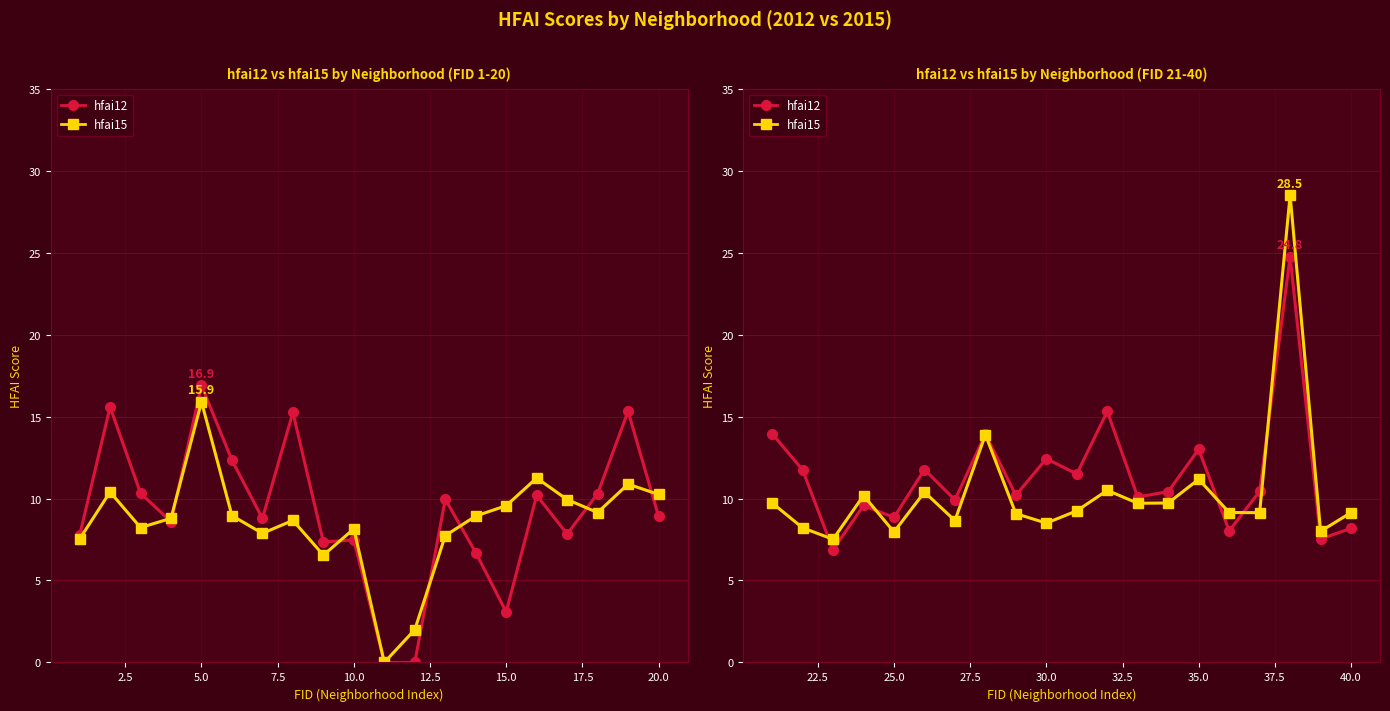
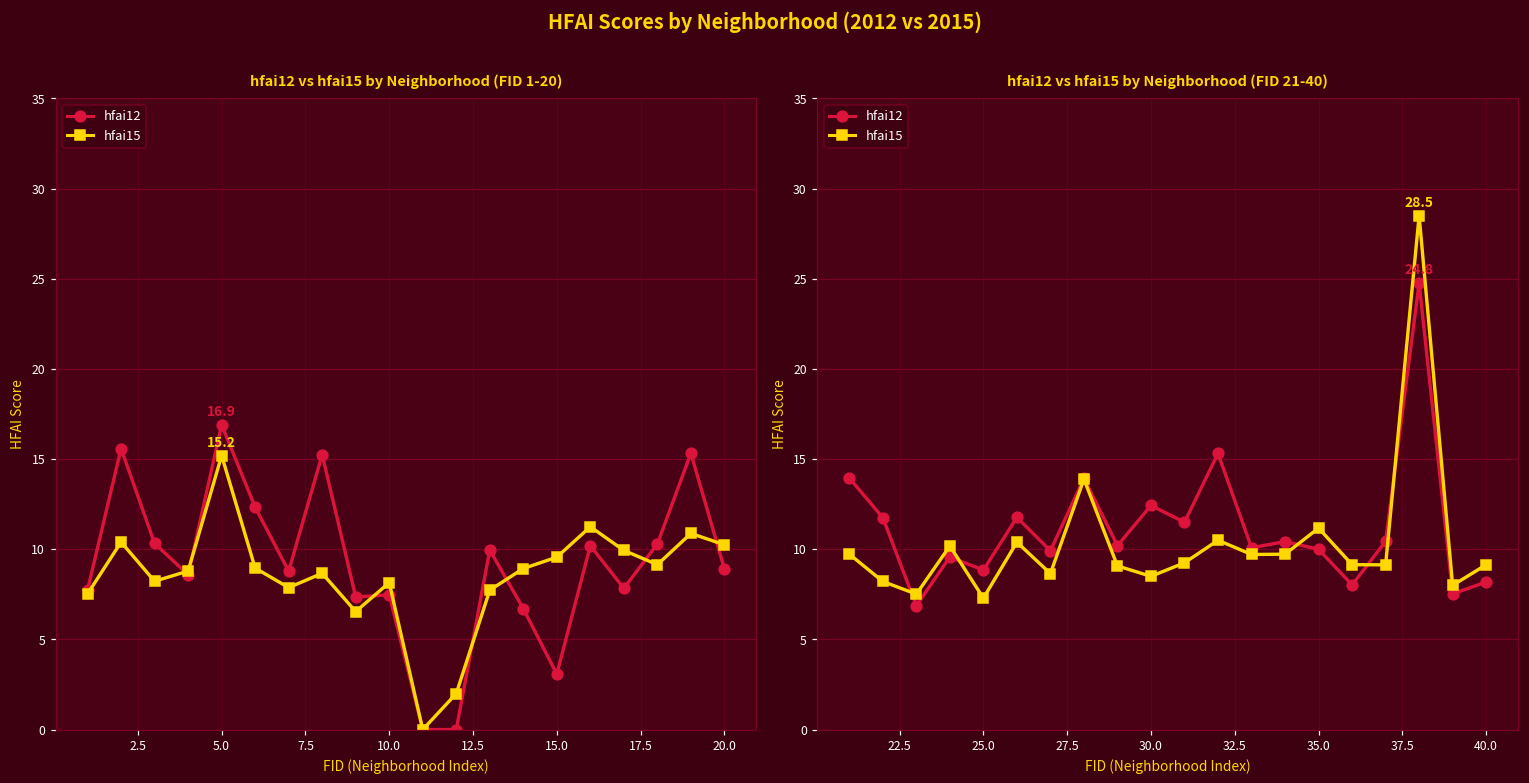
  {
    "hfai12 vs hfai15 by Neighborhood (FID 1-20)": {
      "hfai12": {
        "5.0": 16.9
      },
      "hfai15": {
-       "5.0": 15.9
+       "5.0": 15.2
      }
    },
    "hfai12 vs hfai15 by Neighborhood (FID 21-40)": {
      "hfai12": {
        "25.0": 8.8,
        "30.0": 12.4,
-       "35.0": 13,
+       "35.0": 10,
        "40.0": 8.2
      },
      "hfai15": {
-       "25.0": 8.0,
+       "25.0": 7.3,
        "30.0": 8.5,
        "35.0": 11.2,
        "40.0": 9.1
      }
    }
  }
